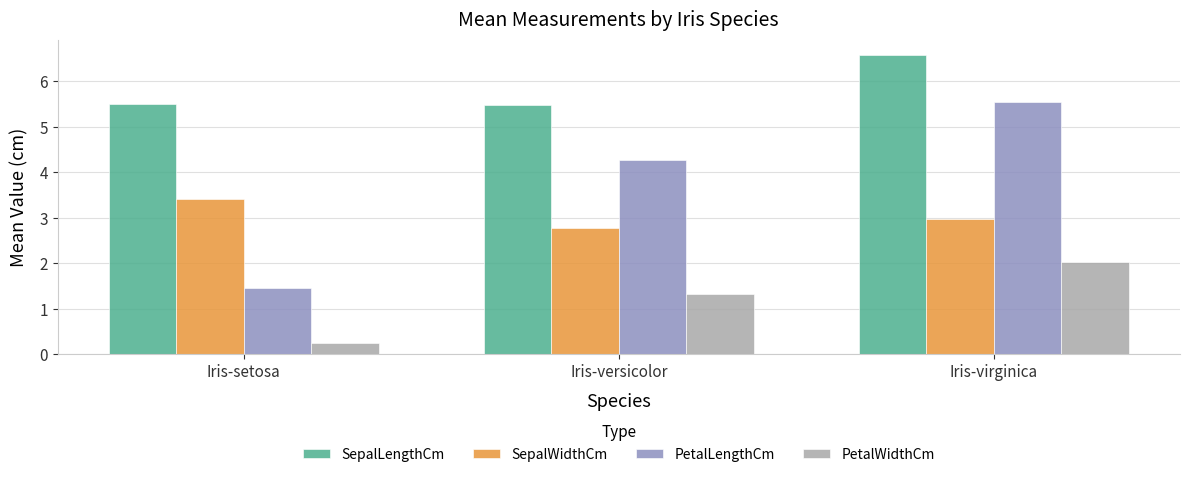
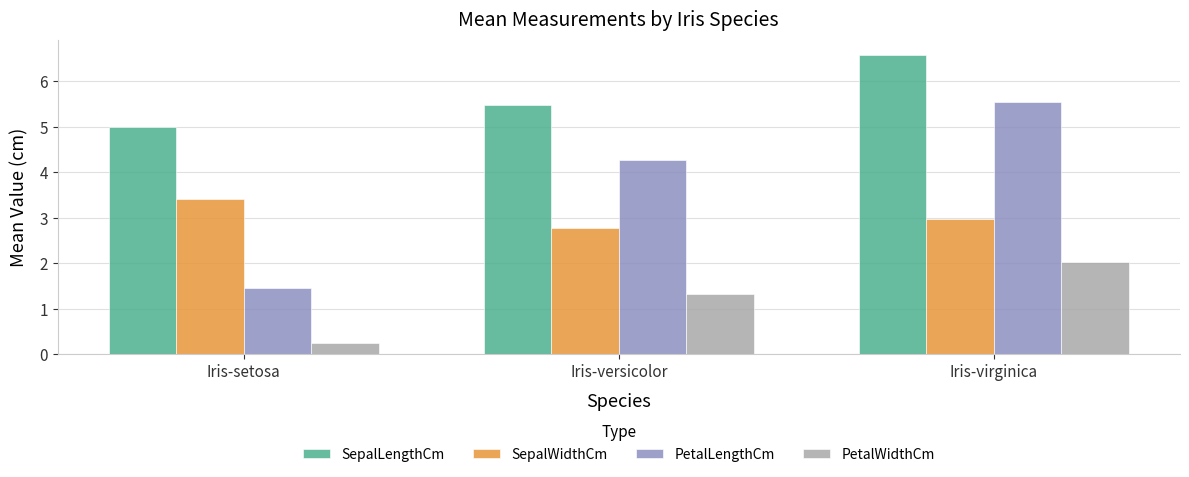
  {
    "SepalLengthCm": {
-     "Iris-setosa": 5.5,
+     "Iris-setosa": 5.0,
      "Iris-versicolor": 5.5,
      "Iris-virginica": 6.6
    },
    "SepalWidthCm": {
      "Iris-setosa": 3.4,
      "Iris-versicolor": 2.8,
      "Iris-virginica": 3.0
    }
  }
